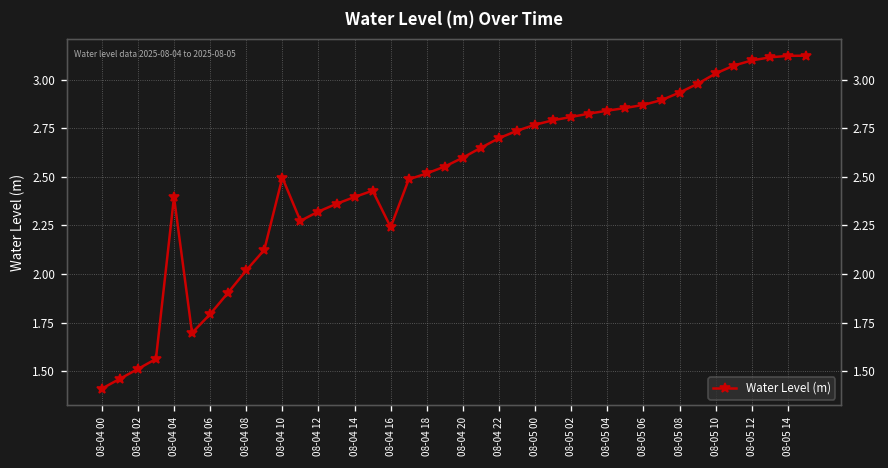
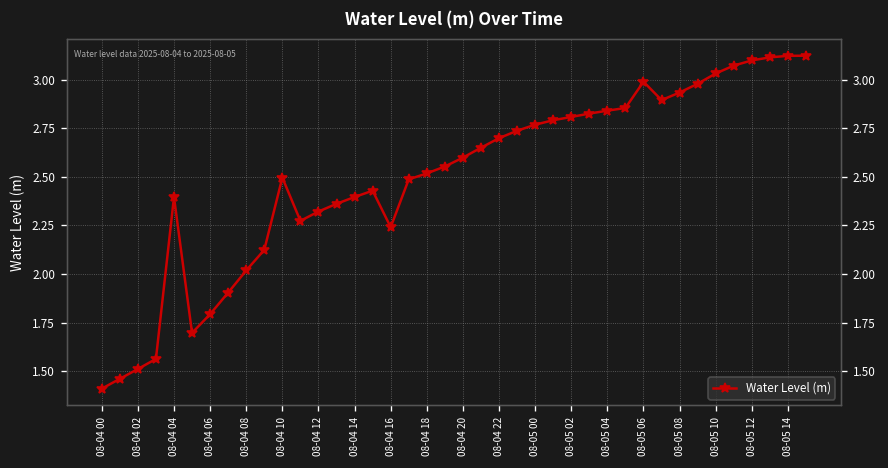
  {
    "08-04 00": 1.41,
    "08-04 02": 1.51,
    "08-04 04": 2.40,
    "08-04 06": 1.79,
    "08-04 08": 2.02,
    "08-04 10": 2.50,
    "08-04 12": 2.32,
    "08-04 14": 2.40,
    "08-04 16": 2.24,
    "08-04 18": 2.52,
    "08-04 20": 2.60,
    "08-04 22": 2.70,
    "08-05 00": 2.77,
    "08-05 02": 2.81,
    "08-05 04": 2.84,
-   "08-05 06": 2.87,
+   "08-05 06": 2.99,
    "08-05 08": 2.93,
    "08-05 10": 3.03,
    "08-05 12": 3.10,
    "08-05 14": 3.12
  }
